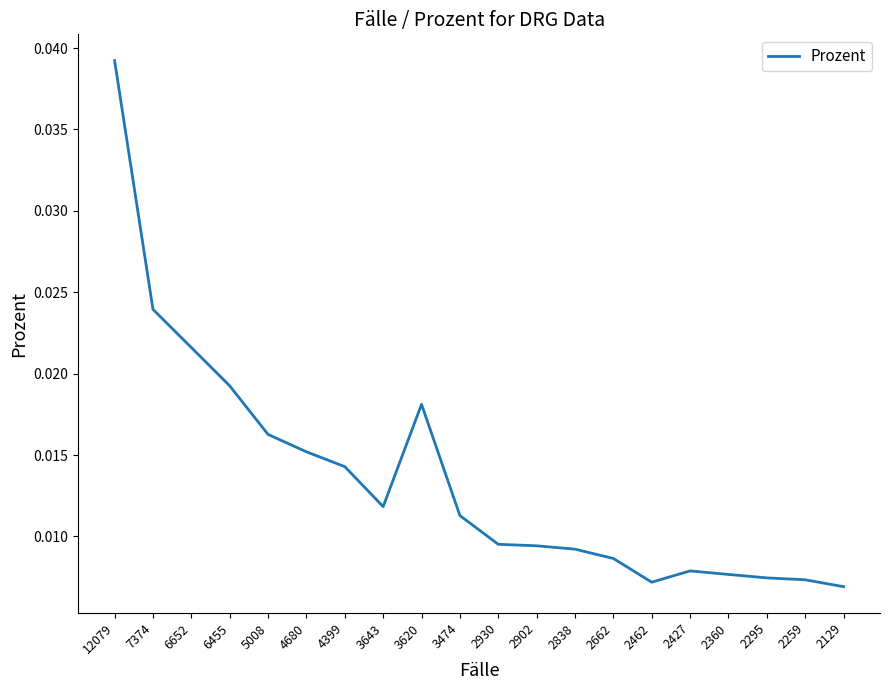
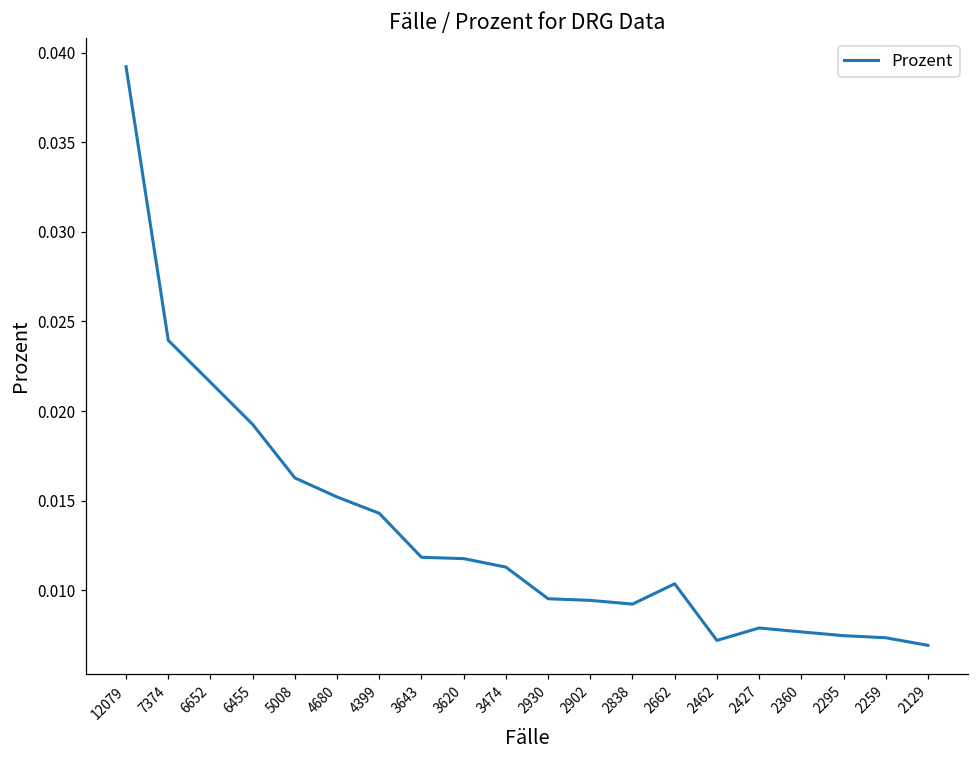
  {
    "12079": 0.0392,
    "7374": 0.0239,
    "6652": 0.0216,
    "6455": 0.0193,
    "5008": 0.0163,
    "4680": 0.0152,
    "4399": 0.0143,
    "3643": 0.0118,
-   "3620": 0.0181,
+   "3620": 0.0118,
    "3474": 0.0113,
    "2930": 0.0095,
    "2902": 0.0094,
    "2838": 0.0092,
-   "2662": 0.0086,
+   "2662": 0.0104,
    "2462": 0.0072,
    "2427": 0.0079,
    "2360": 0.0077,
    "2295": 0.0075,
    "2259": 0.0073,
    "2129": 0.0069
  }
